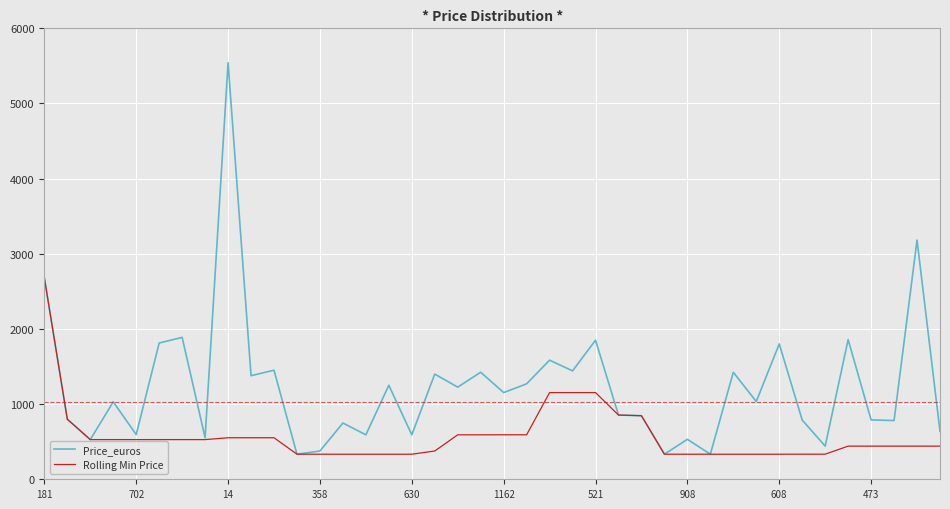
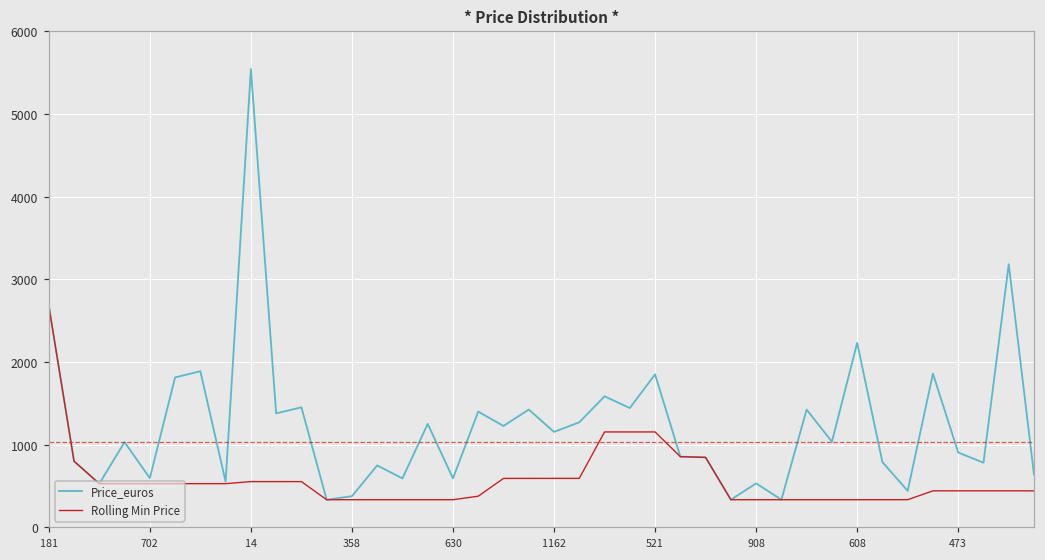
  {
    "Price_euros": {
      "702": 600,
      "14": 5500,
      "358": 400,
      "630": 600,
      "1162": 1200,
      "521": 1900,
      "908": 500,
-     "608": 1800,
-     "473": 800
+     "608": 2200,
+     "473": 900
    },
    "Rolling Min Price": {
      "702": 500,
      "14": 600,
      "358": 300,
      "630": 300,
      "1162": 600,
      "521": 1200,
      "908": 300,
      "608": 300,
      "473": 400
    }
  }
